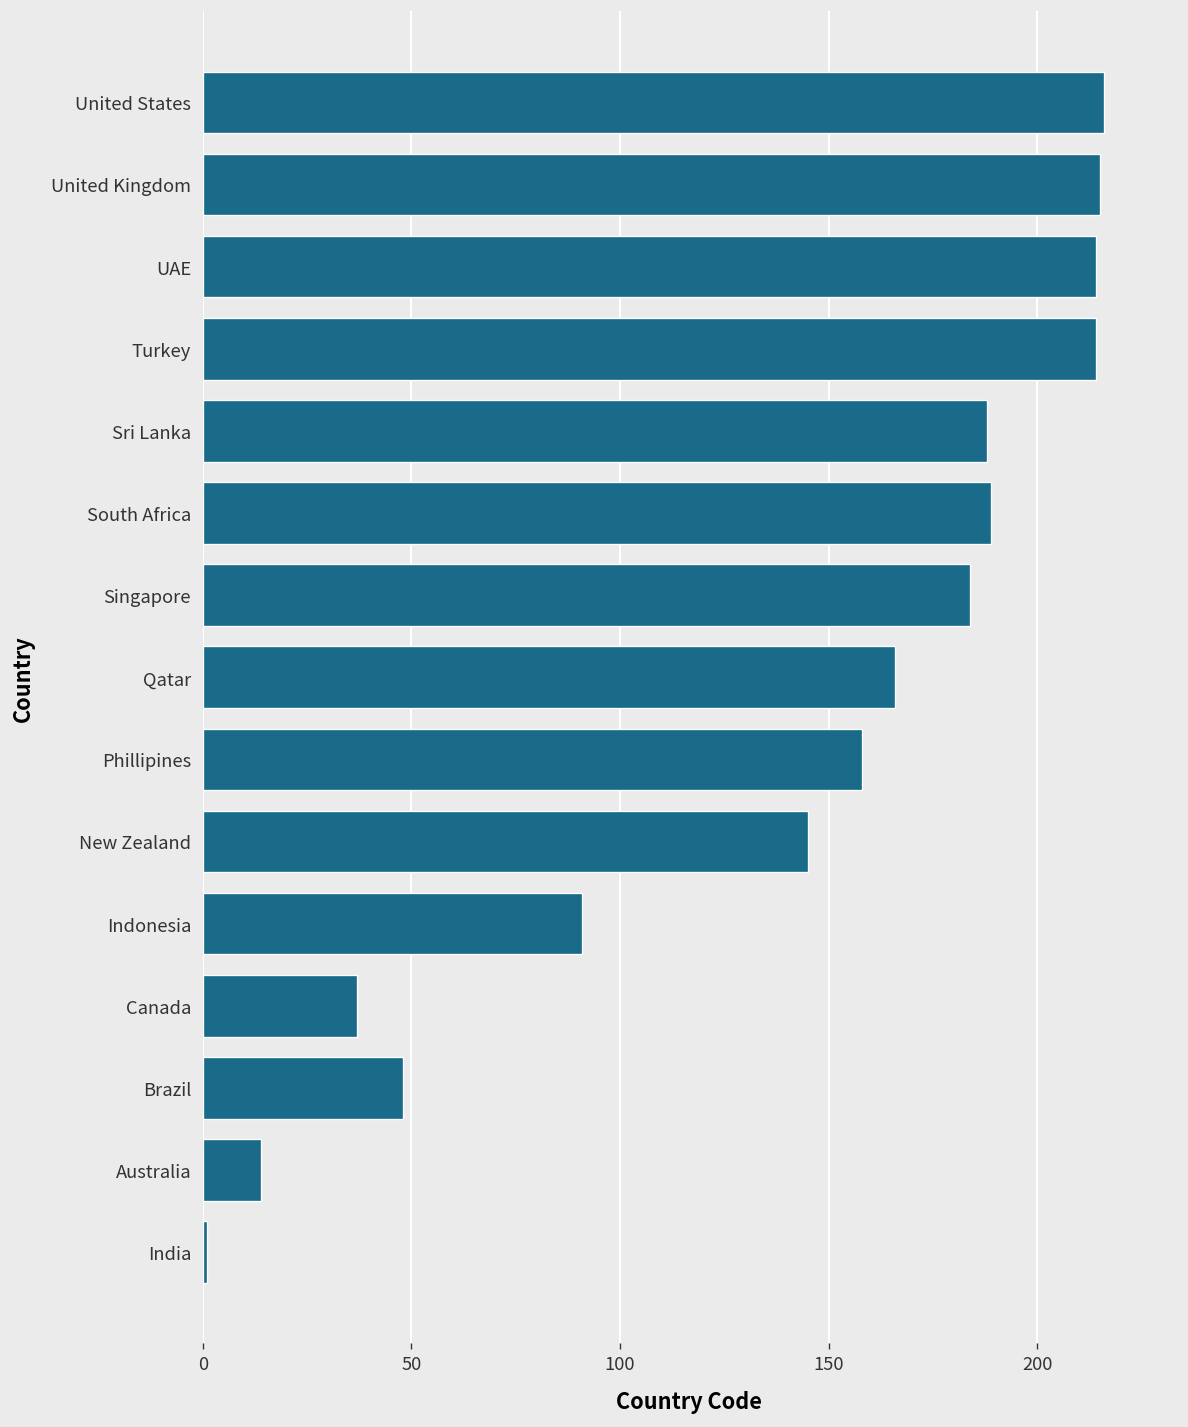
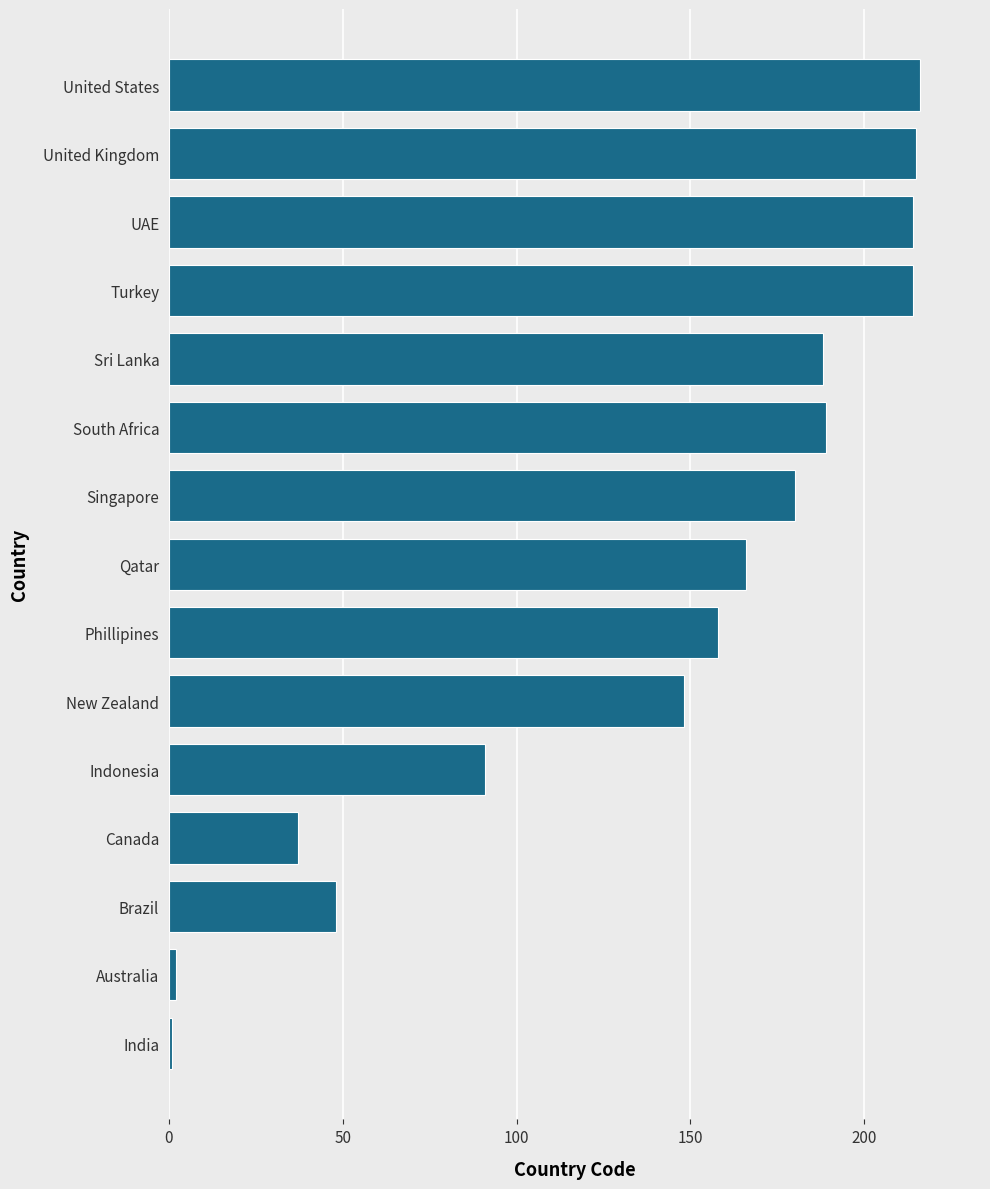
  {
    "United States": 216,
    "United Kingdom": 215,
    "UAE": 214,
    "Turkey": 214,
    "Sri Lanka": 188,
    "South Africa": 189,
-   "Singapore": 184,
+   "Singapore": 180,
    "Qatar": 166,
    "Phillipines": 158,
-   "New Zealand": 145,
+   "New Zealand": 148,
    "Indonesia": 91,
    "Canada": 37,
    "Brazil": 48,
-   "Australia": 14,
+   "Australia": 2,
    "India": 1
  }
